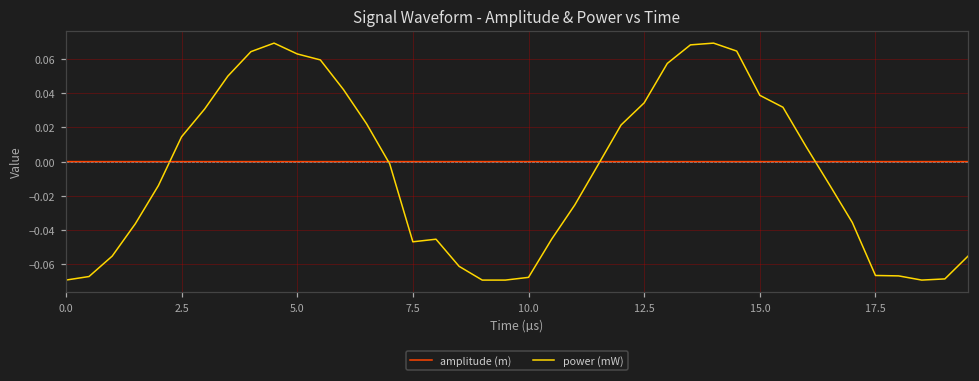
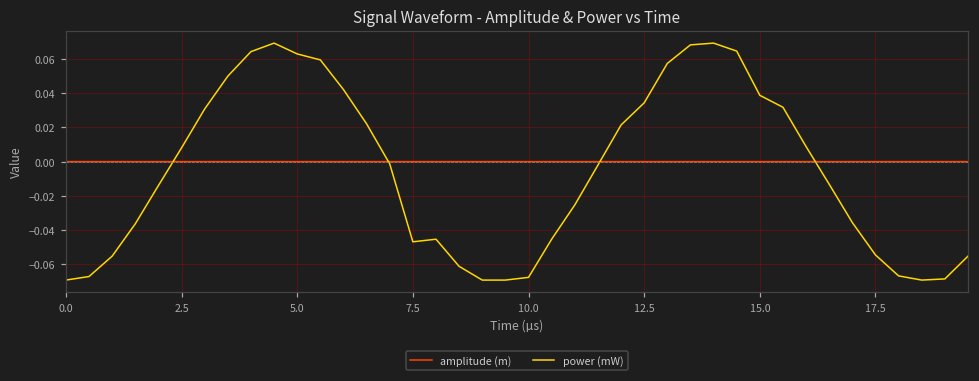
  {
    "amplitude (m)": {
      "0.0": 0.000,
      "2.5": 0.000,
      "5.0": 0.000,
      "7.5": 0.000,
      "10.0": 0.000,
      "12.5": 0.000,
      "15.0": 0.000,
      "17.5": 0.000
    },
    "power (mW)": {
      "0.0": -0.069,
-     "2.5": 0.015,
+     "2.5": 0.008,
      "5.0": 0.063,
      "7.5": -0.047,
      "10.0": -0.068,
      "12.5": 0.034,
      "15.0": 0.039,
-     "17.5": -0.067
+     "17.5": -0.055
    }
  }
